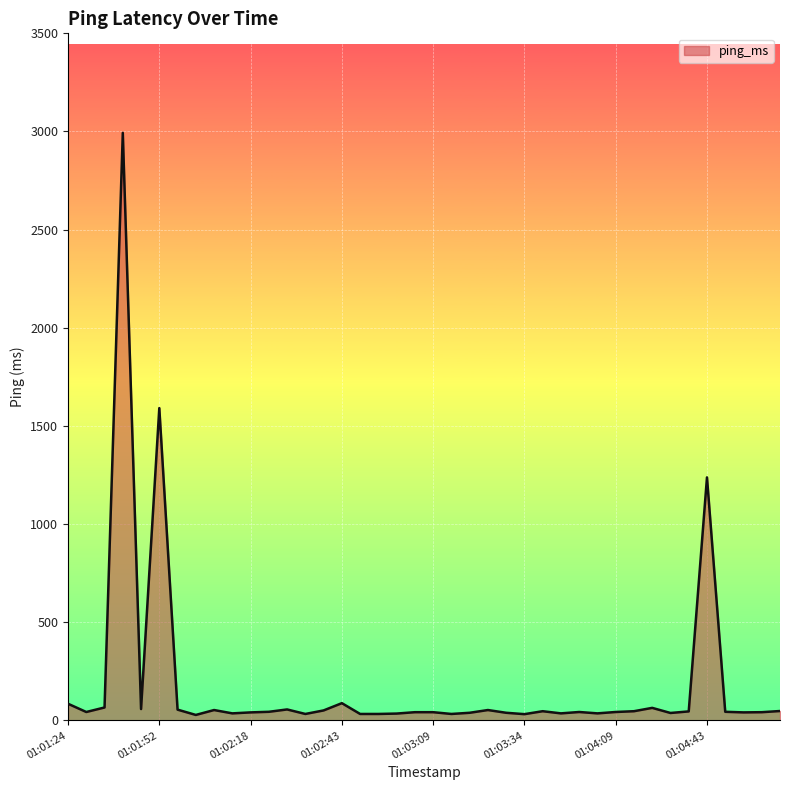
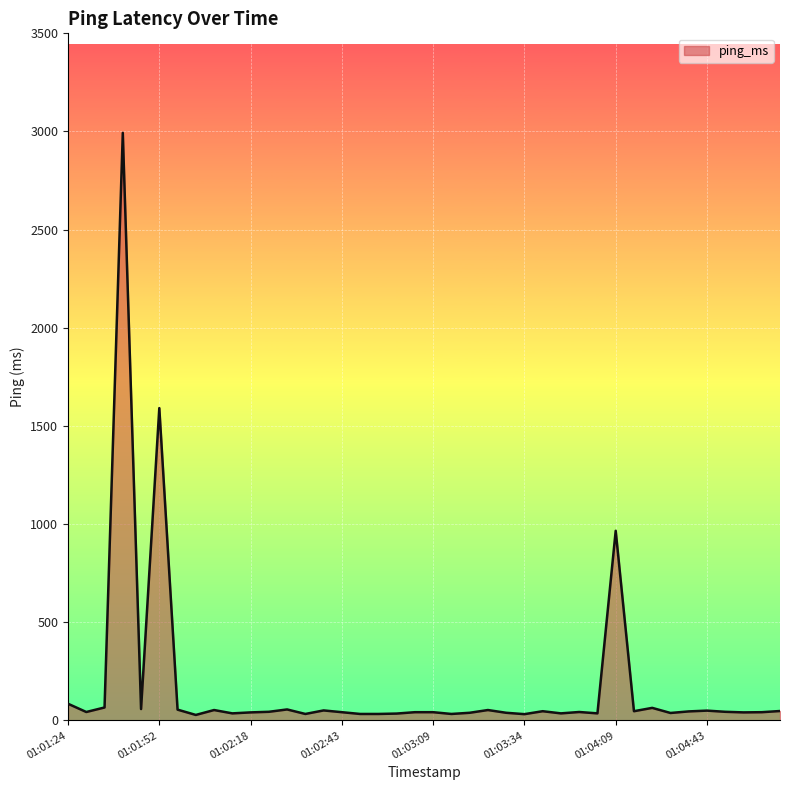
  {
    "01:01:24": 90,
    "01:01:52": 1590,
    "01:02:18": 40,
-   "01:02:43": 90,
+   "01:02:43": 40,
    "01:03:09": 40,
    "01:03:34": 30,
-   "01:04:09": 40,
-   "01:04:43": 1240
+   "01:04:09": 970,
+   "01:04:43": 50
  }
